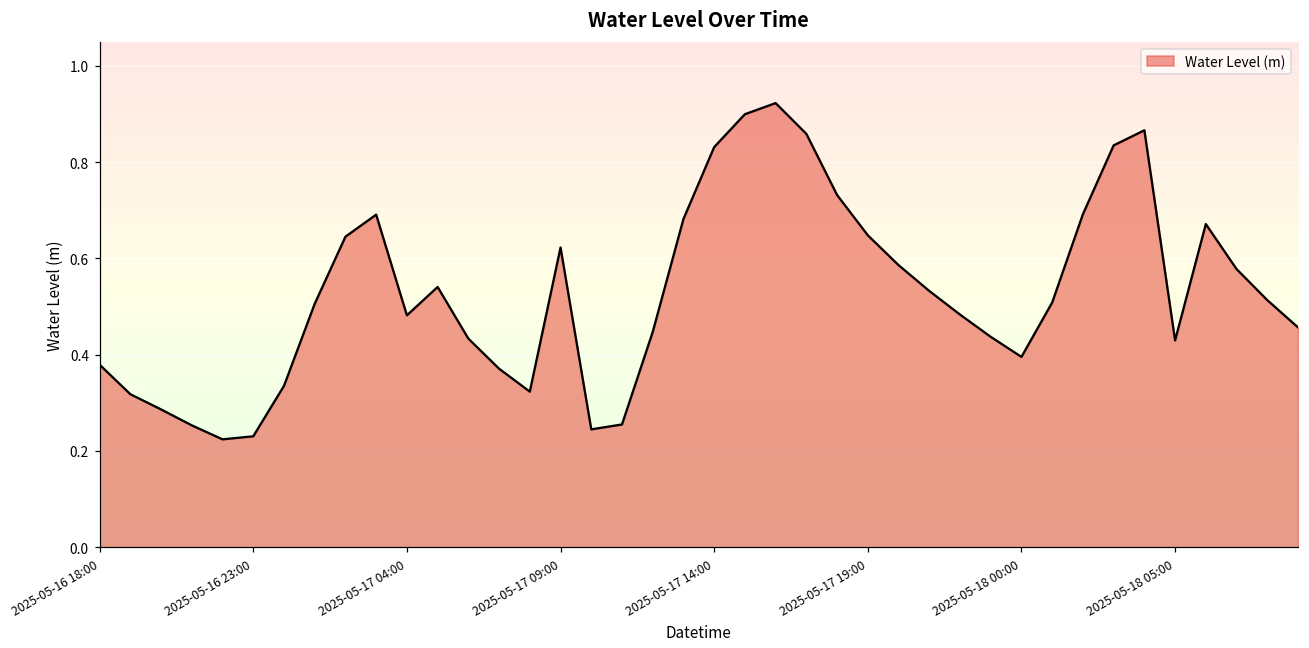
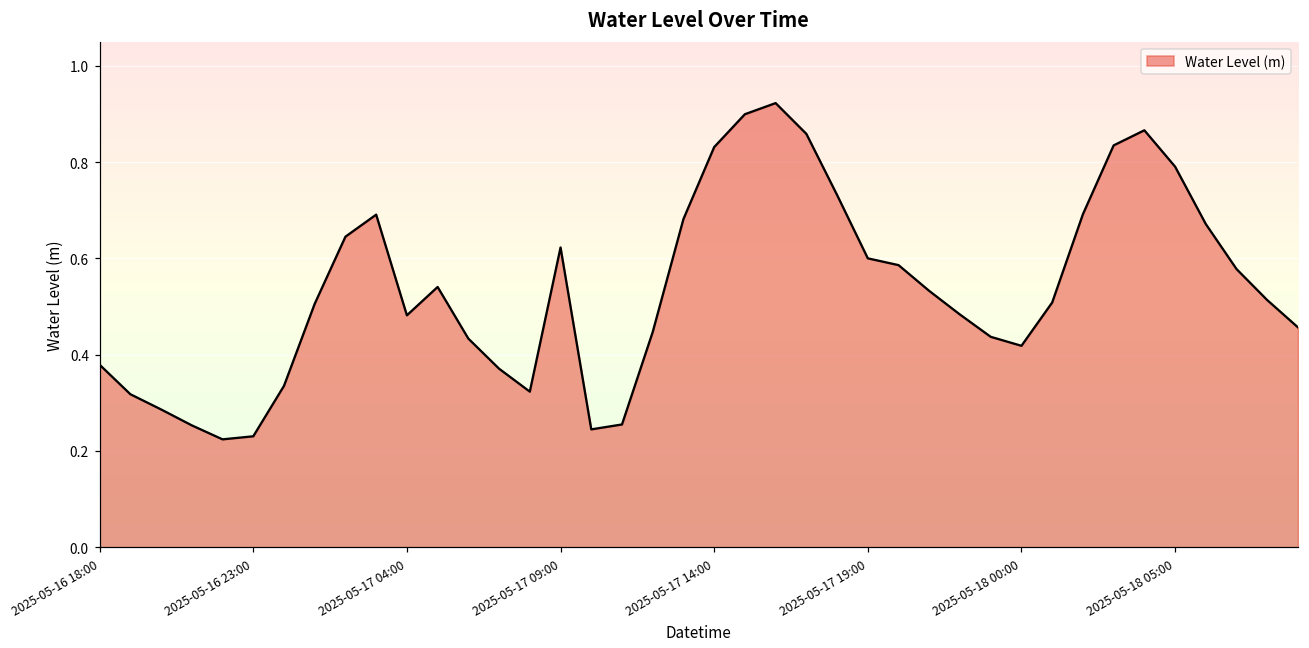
  {
    "2025-05-16 18:00": 0.38,
    "2025-05-16 23:00": 0.23,
    "2025-05-17 04:00": 0.48,
    "2025-05-17 09:00": 0.62,
    "2025-05-17 14:00": 0.83,
-   "2025-05-17 19:00": 0.65,
-   "2025-05-18 00:00": 0.40,
-   "2025-05-18 05:00": 0.43
+   "2025-05-17 19:00": 0.60,
+   "2025-05-18 00:00": 0.42,
+   "2025-05-18 05:00": 0.79
  }
